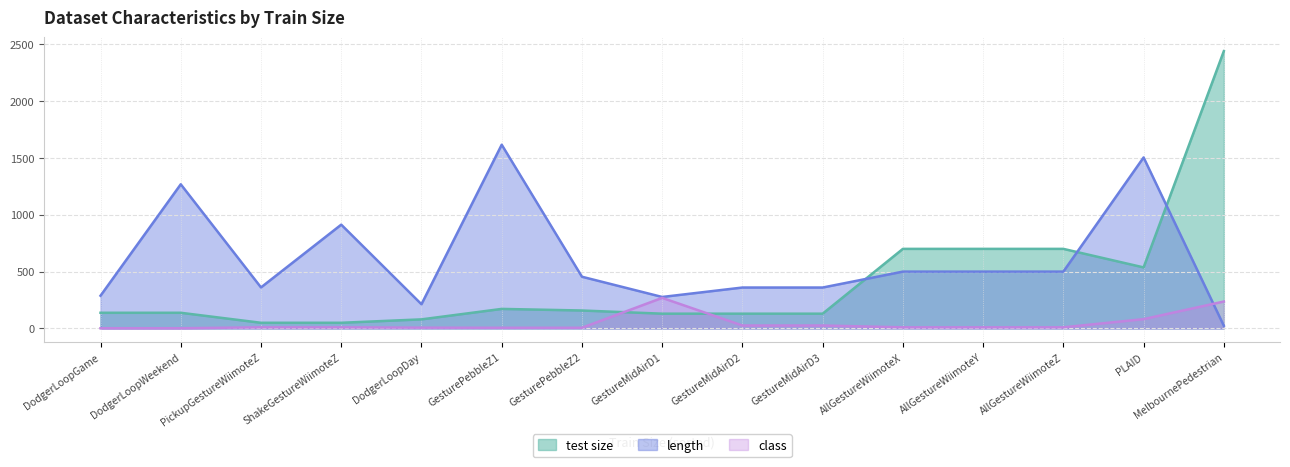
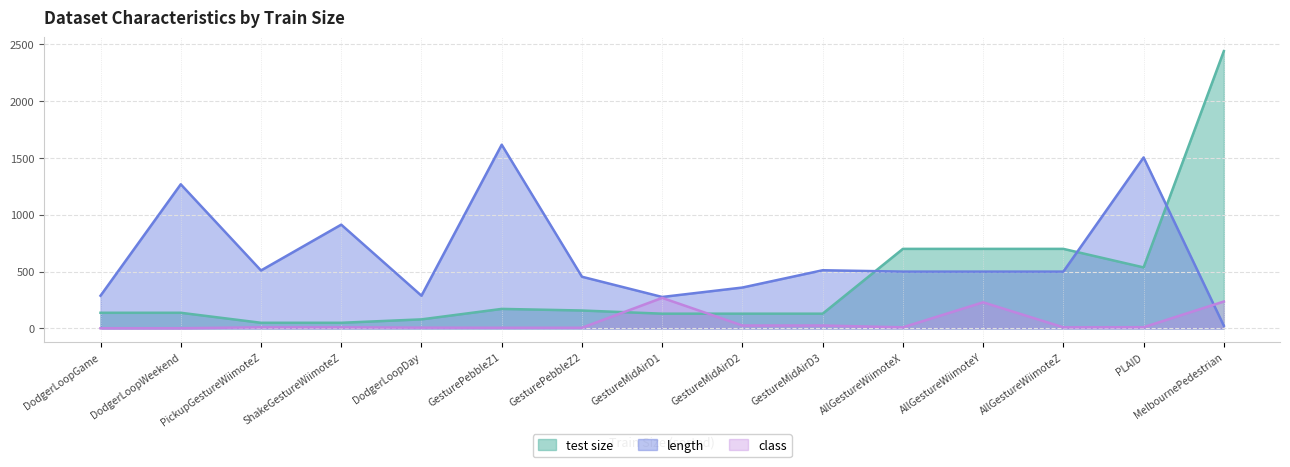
  {
    "test size": {
      "DodgerLoopGame": 140,
      "DodgerLoopWeekend": 140,
      "PickupGestureWiimoteZ": 50,
      "ShakeGestureWiimoteZ": 50,
      "DodgerLoopDay": 80,
      "GesturePebbleZ1": 170,
      "GesturePebbleZ2": 160,
      "GestureMidAirD1": 130,
      "GestureMidAirD2": 130,
      "GestureMidAirD3": 130,
      "AllGestureWiimoteX": 700,
      "AllGestureWiimoteY": 700,
      "AllGestureWiimoteZ": 700,
      "PLAID": 540,
      "MelbournePedestrian": 2440
    },
    "length": {
      "DodgerLoopGame": 290,
      "DodgerLoopWeekend": 1270,
-     "PickupGestureWiimoteZ": 360,
+     "PickupGestureWiimoteZ": 510,
      "ShakeGestureWiimoteZ": 910,
-     "DodgerLoopDay": 210,
+     "DodgerLoopDay": 290,
      "GesturePebbleZ1": 1620,
      "GesturePebbleZ2": 460,
      "GestureMidAirD2": 360,
-     "GestureMidAirD3": 360,
+     "GestureMidAirD3": 510,
      "AllGestureWiimoteX": 500,
      "AllGestureWiimoteY": 500,
      "AllGestureWiimoteZ": 500,
      "PLAID": 1500,
      "MelbournePedestrian": 20
    },
    "class": {
      "DodgerLoopGame": 0,
      "DodgerLoopWeekend": 0,
      "PickupGestureWiimoteZ": 10,
      "ShakeGestureWiimoteZ": 10,
      "DodgerLoopDay": 10,
      "GesturePebbleZ1": 10,
      "GesturePebbleZ2": 10,
      "GestureMidAirD2": 30,
      "GestureMidAirD3": 30,
      "AllGestureWiimoteX": 10,
-     "AllGestureWiimoteY": 10,
+     "AllGestureWiimoteY": 230,
      "AllGestureWiimoteZ": 10,
-     "PLAID": 80,
+     "PLAID": 10,
      "MelbournePedestrian": 240
    }
  }
